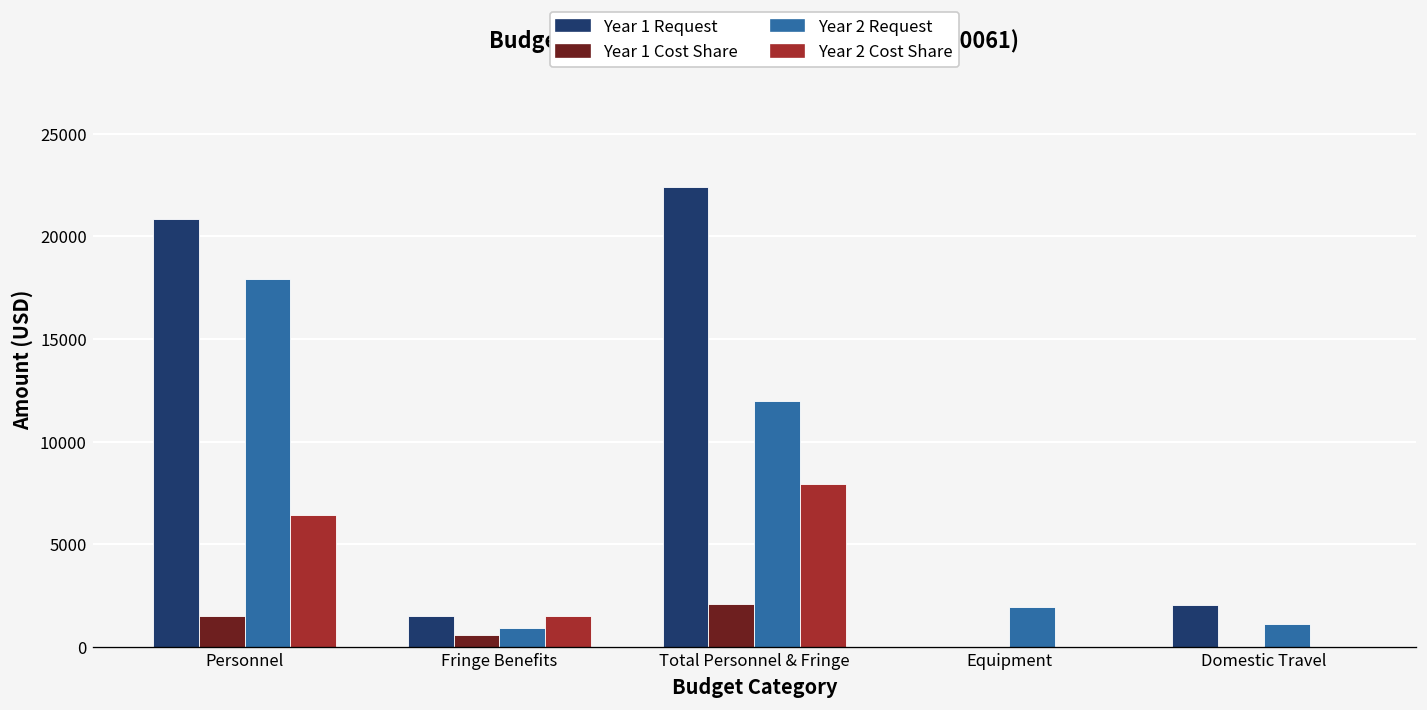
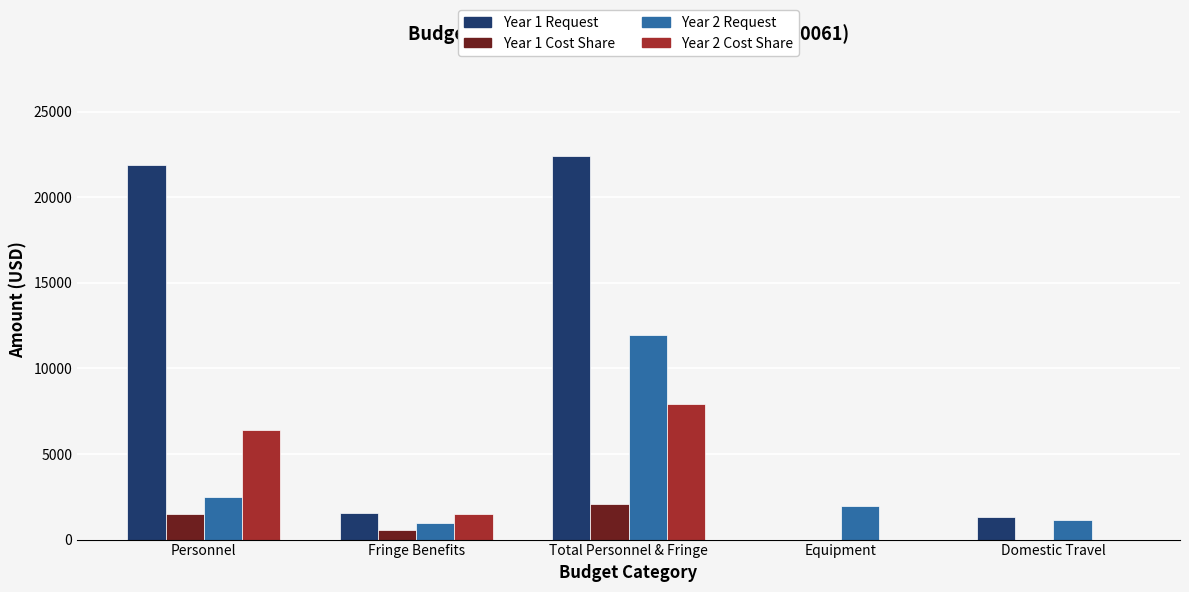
  {
    "Year 1 Request": {
-     "Personnel": 20900,
+     "Personnel": 21900,
      "Fringe Benefits": 1500,
      "Total Personnel & Fringe": 22400,
      "Equipment": 0,
-     "Domestic Travel": 2000
+     "Domestic Travel": 1300
    },
    "Year 2 Request": {
-     "Personnel": 17900,
+     "Personnel": 2500,
      "Fringe Benefits": 1000,
      "Total Personnel & Fringe": 12000,
      "Equipment": 1900,
      "Domestic Travel": 1100
    }
  }
